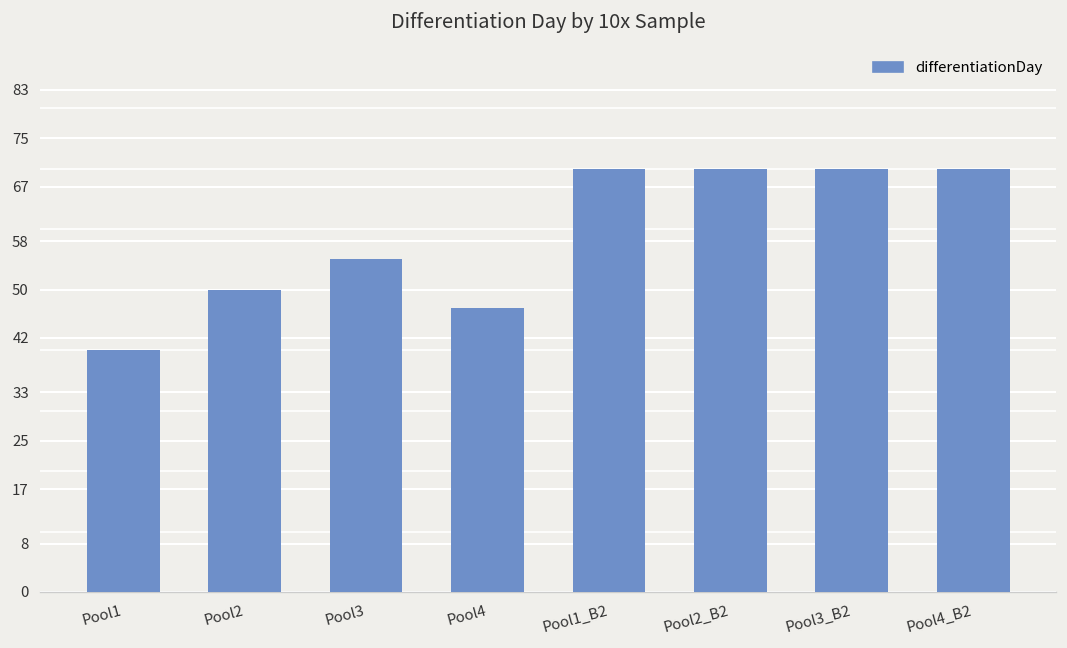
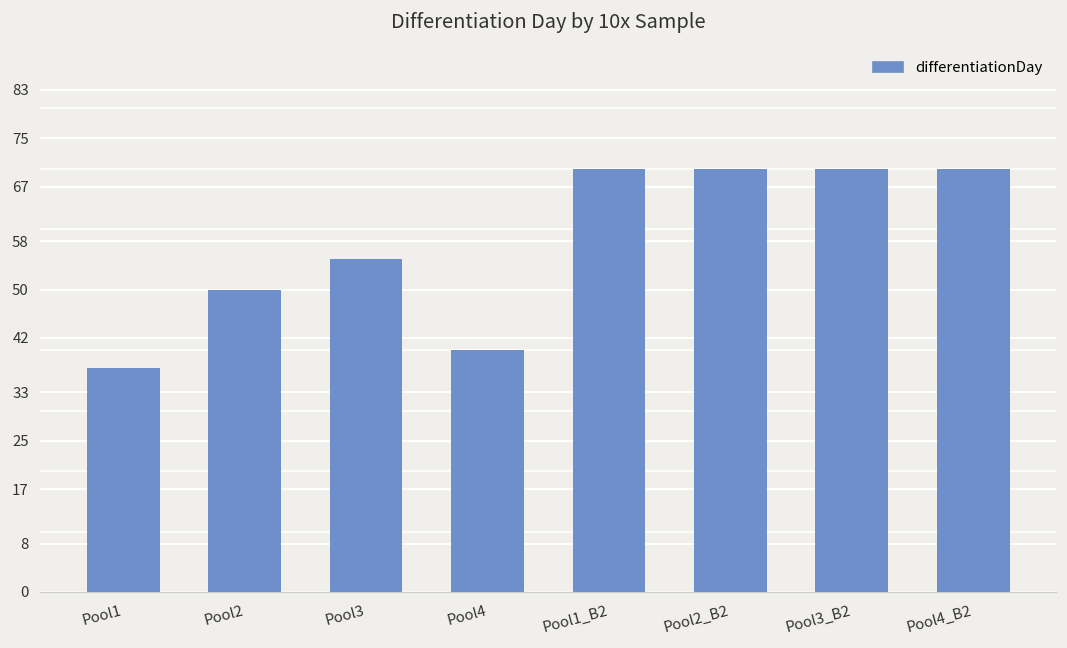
  {
-   "Pool1": 40,
+   "Pool1": 37,
    "Pool2": 50,
    "Pool3": 55,
-   "Pool4": 47,
+   "Pool4": 40,
    "Pool1_B2": 70,
    "Pool2_B2": 70,
    "Pool3_B2": 70,
    "Pool4_B2": 70
  }
